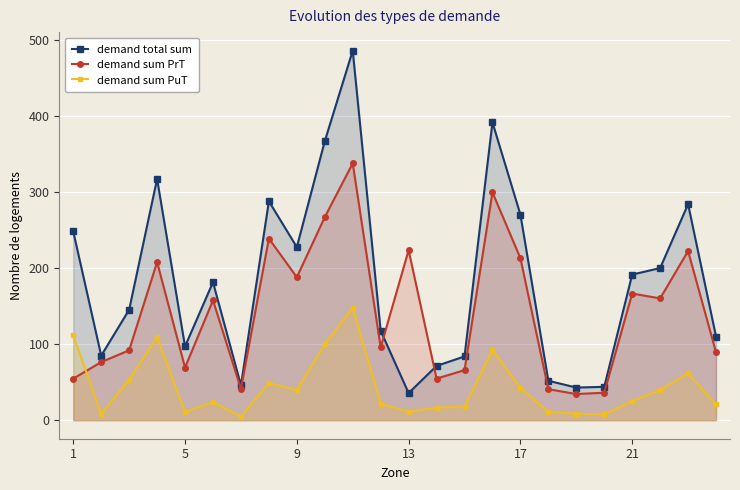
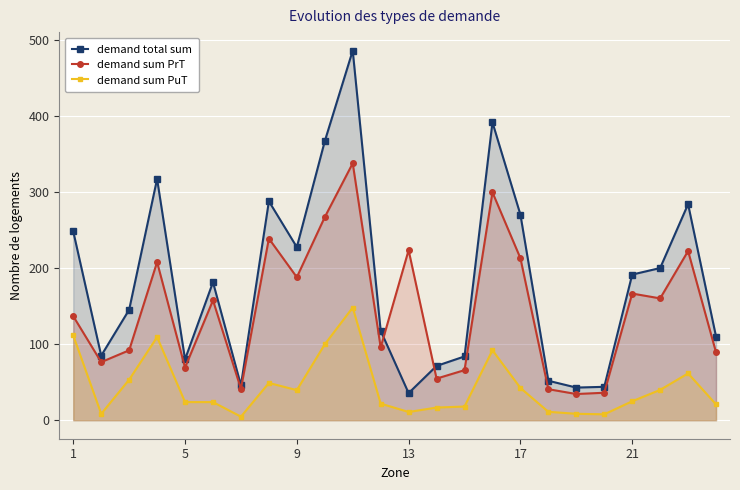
  {
    "demand total sum": {
      "1": 250,
-     "5": 100,
+     "5": 80,
      "9": 230,
      "13": 40,
      "17": 270,
      "21": 190
    },
    "demand sum PrT": {
-     "1": 50,
+     "1": 140,
      "5": 70,
      "9": 190,
      "13": 220,
      "17": 210,
      "21": 170
    },
    "demand sum PuT": {
      "1": 110,
-     "5": 10,
+     "5": 20,
      "9": 40,
      "13": 10,
      "17": 40,
      "21": 20
    }
  }
